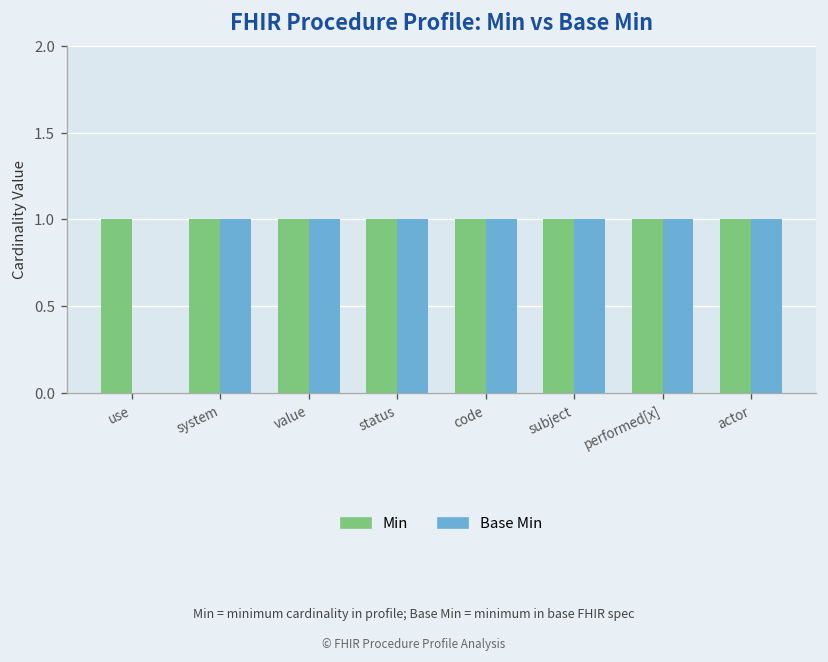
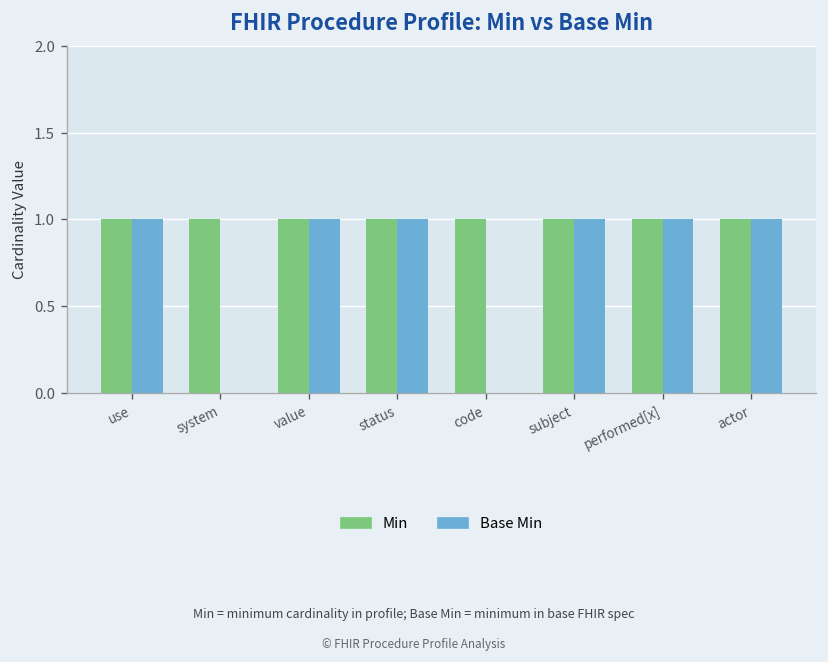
  {
    "Min": {
      "use": 1,
      "system": 1,
      "value": 1,
      "status": 1,
      "code": 1,
      "subject": 1,
      "performed[x]": 1,
      "actor": 1
    },
    "Base Min": {
-     "use": 0,
-     "system": 1,
+     "use": 1,
+     "system": 0,
      "value": 1,
      "status": 1,
-     "code": 1,
+     "code": 0,
      "subject": 1,
      "performed[x]": 1,
      "actor": 1
    }
  }
